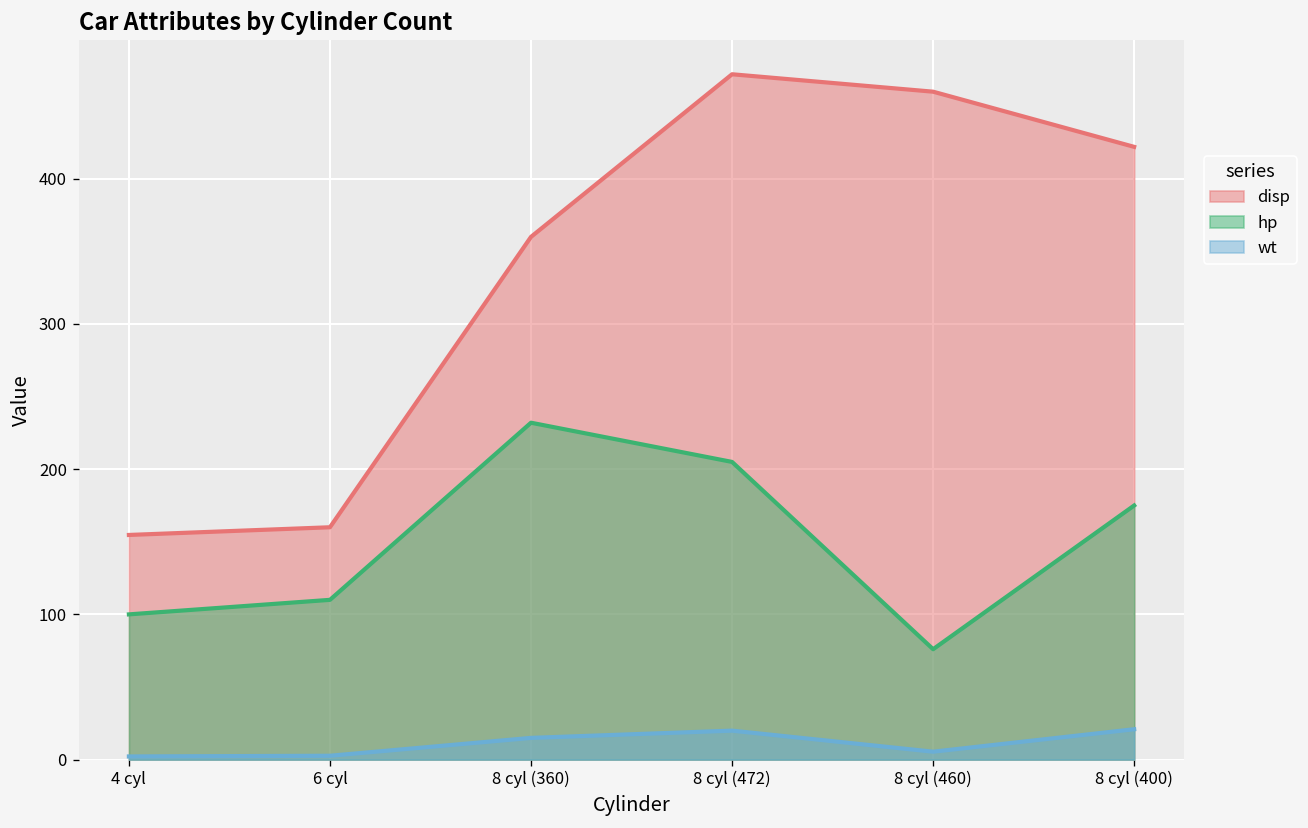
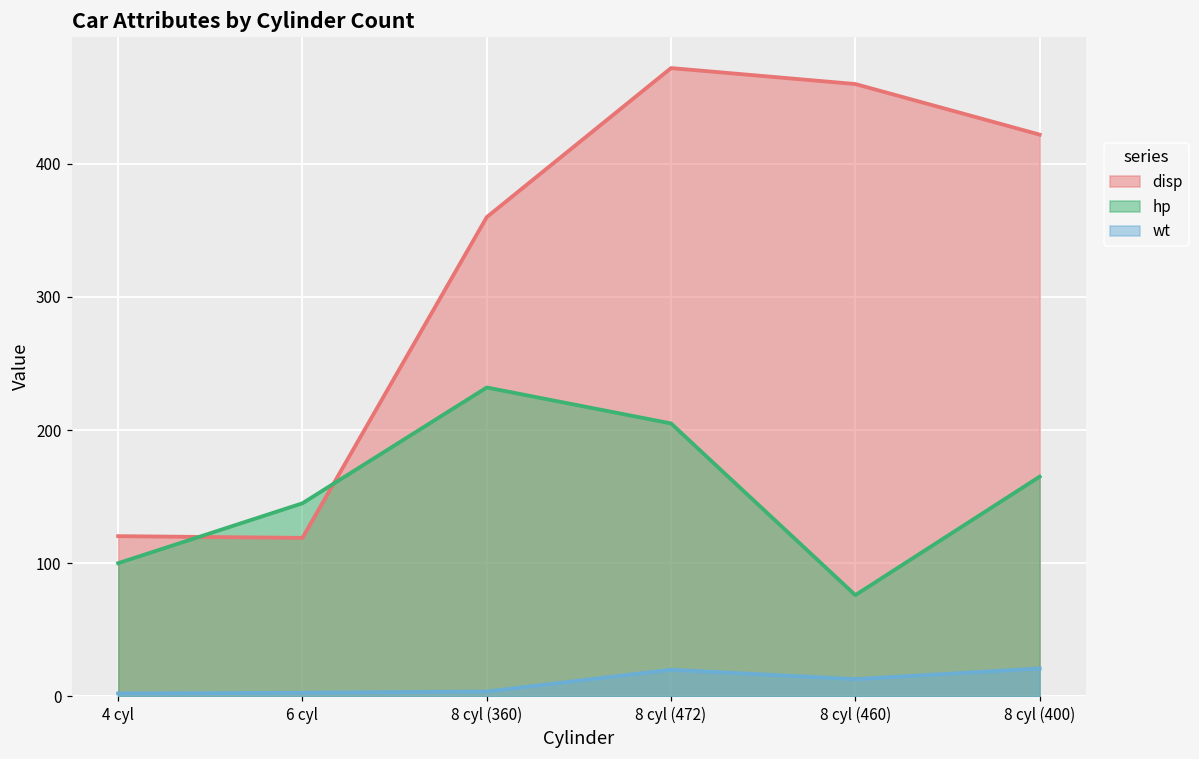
  {
    "disp": {
-     "4 cyl": 155,
-     "6 cyl": 160,
+     "4 cyl": 120,
+     "6 cyl": 119,
      "8 cyl (360)": 360,
      "8 cyl (472)": 472,
      "8 cyl (460)": 460,
      "8 cyl (400)": 422
    },
    "hp": {
      "4 cyl": 100,
-     "6 cyl": 110,
+     "6 cyl": 145,
      "8 cyl (360)": 232,
      "8 cyl (472)": 205,
      "8 cyl (460)": 76,
-     "8 cyl (400)": 175
+     "8 cyl (400)": 165
    },
    "wt": {
      "4 cyl": 2,
      "6 cyl": 3,
-     "8 cyl (360)": 15,
+     "8 cyl (360)": 4,
      "8 cyl (472)": 20,
-     "8 cyl (460)": 5,
+     "8 cyl (460)": 13,
      "8 cyl (400)": 21
    }
  }
